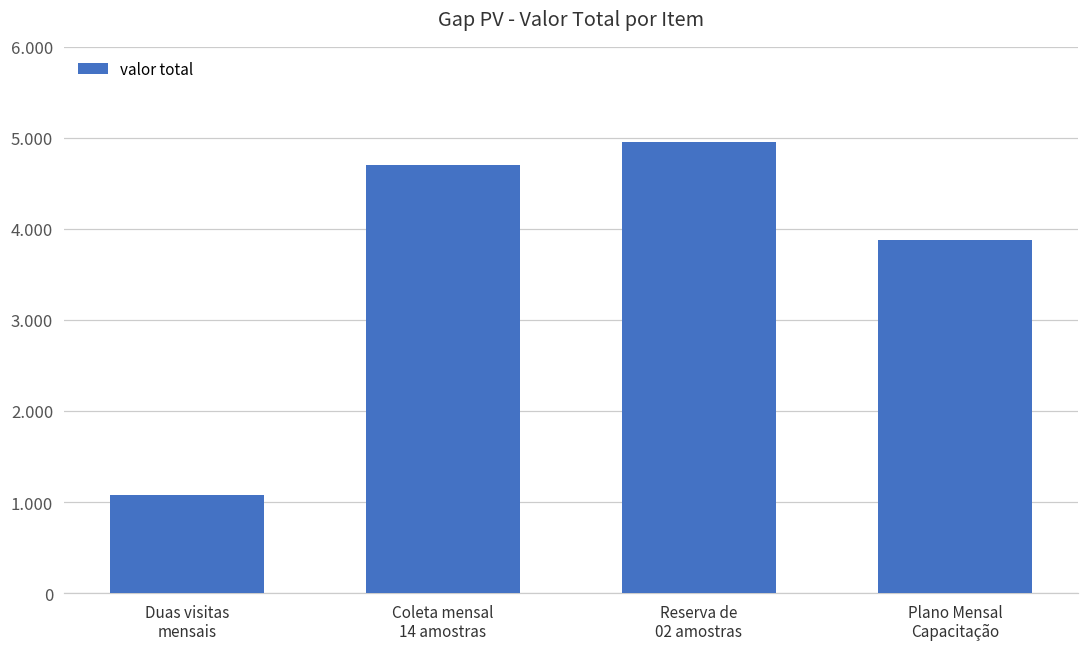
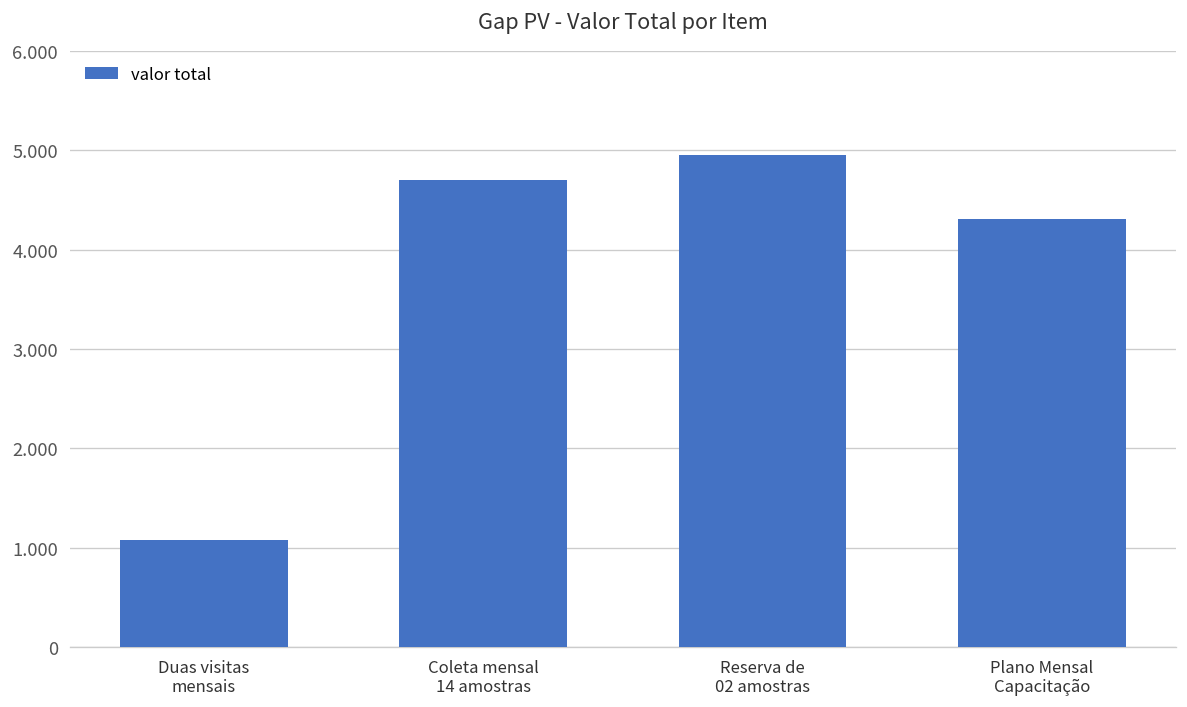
  {
    "Duas visitas mensais": 1.1,
    "Coleta mensal 14 amostras": 4.7,
    "Reserva de 02 amostras": 5.0,
-   "Plano Mensal Capacitação": 3.9
+   "Plano Mensal Capacitação": 4.3
  }
